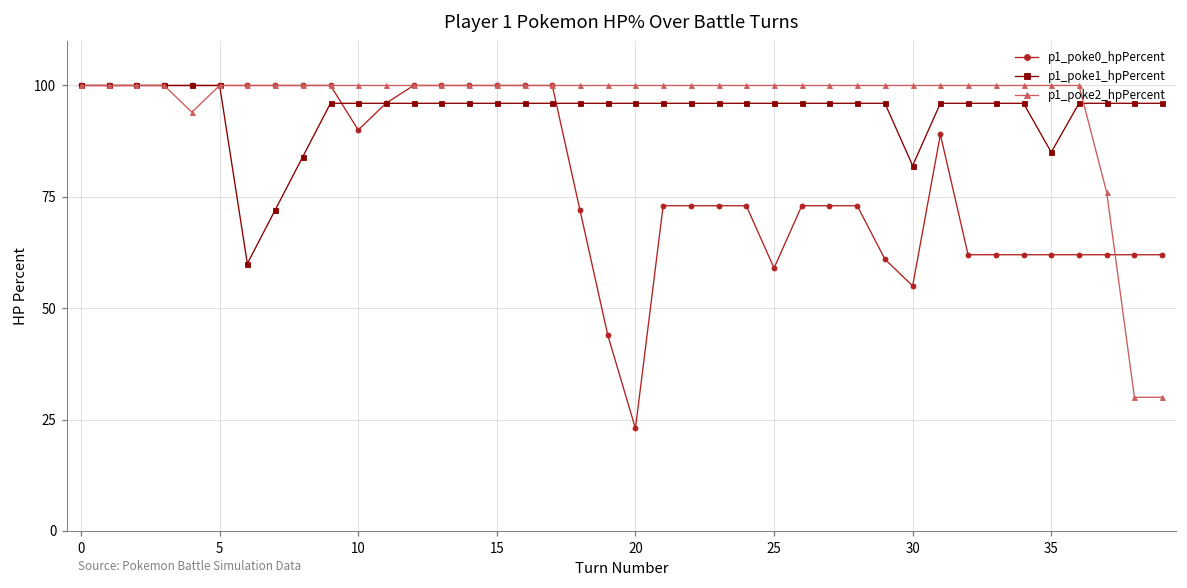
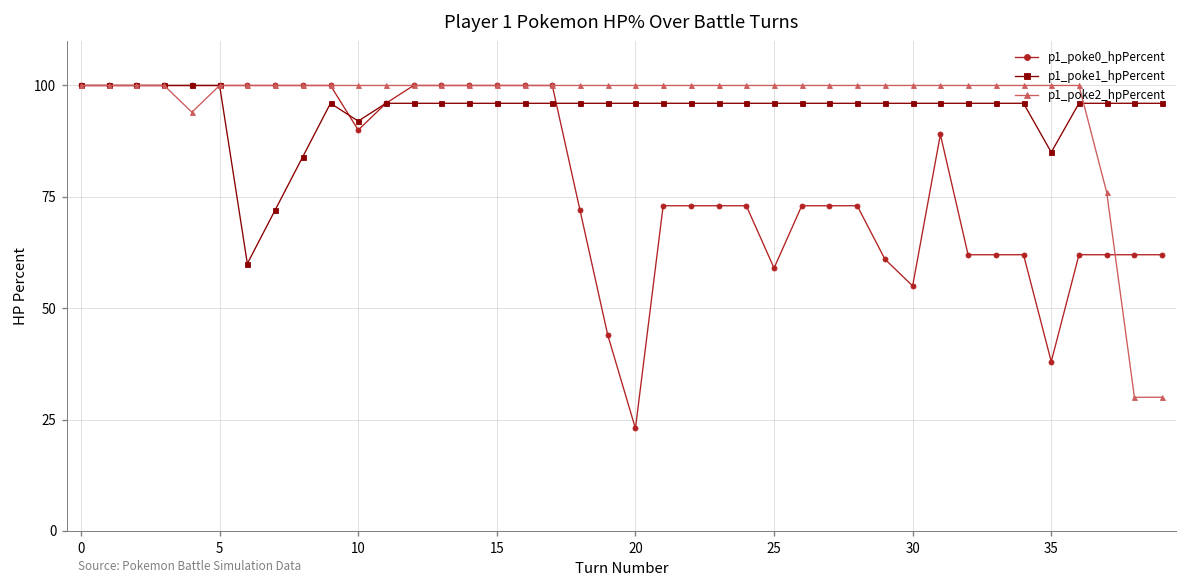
  {
    "p1_poke0_hpPercent": {
      "10": 90,
      "20": 23,
      "25": 59,
      "30": 55,
-     "35": 62
+     "35": 38
    },
    "p1_poke1_hpPercent": {
-     "10": 96,
+     "10": 92,
      "15": 96,
      "20": 96,
      "25": 96,
-     "30": 82,
+     "30": 96,
      "35": 85
    },
    "p1_poke2_hpPercent": {
      "10": 100,
      "20": 100,
      "25": 100,
      "30": 100,
      "35": 100
    }
  }
